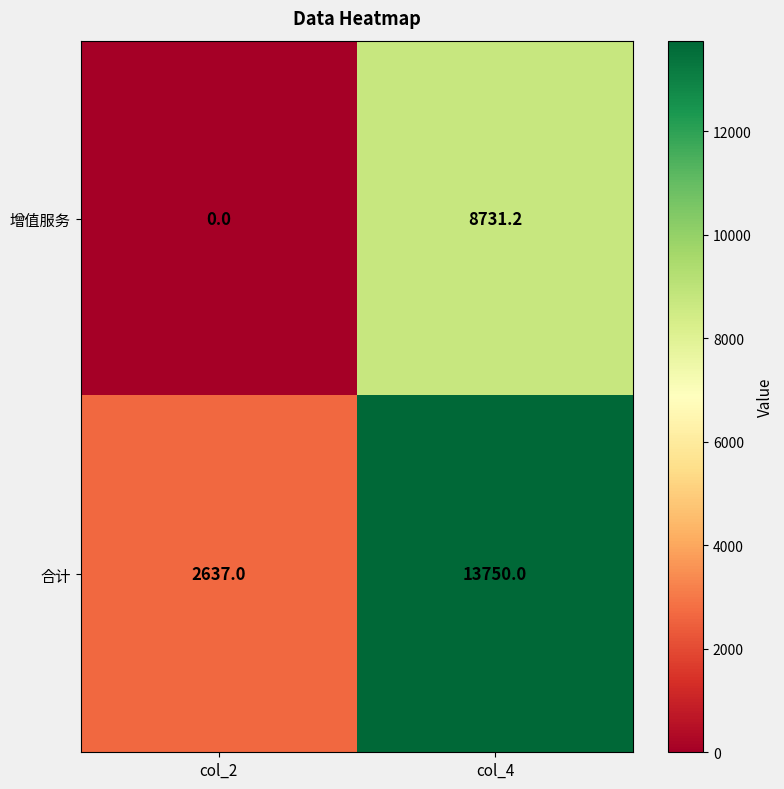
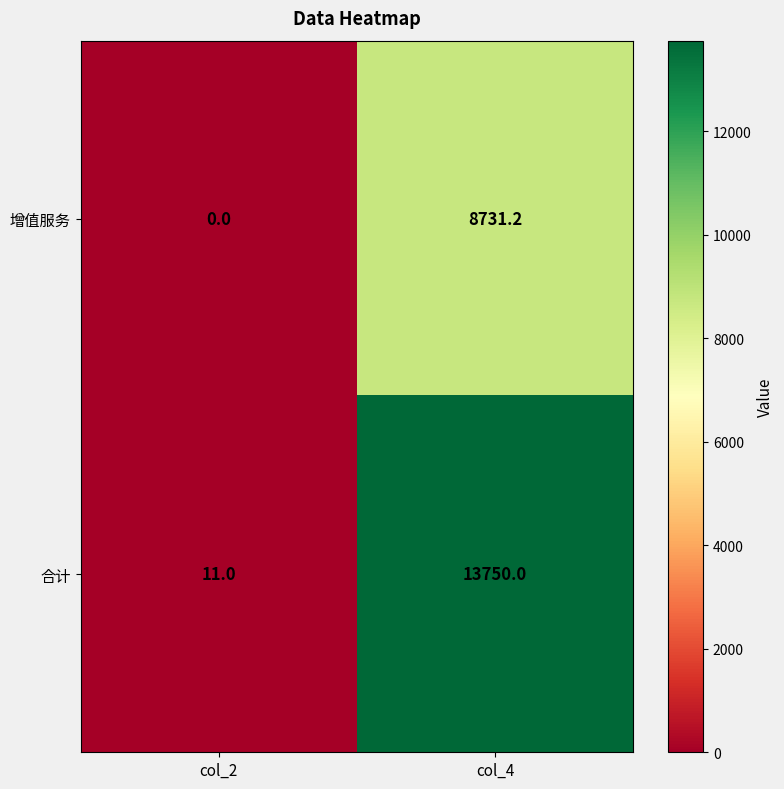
  {
    "增值服务": {
      "col_2": 0.0,
      "col_4": 8731.2
    },
    "合计": {
-     "col_2": 2637.0,
+     "col_2": 11.0,
      "col_4": 13750.0
    }
  }
